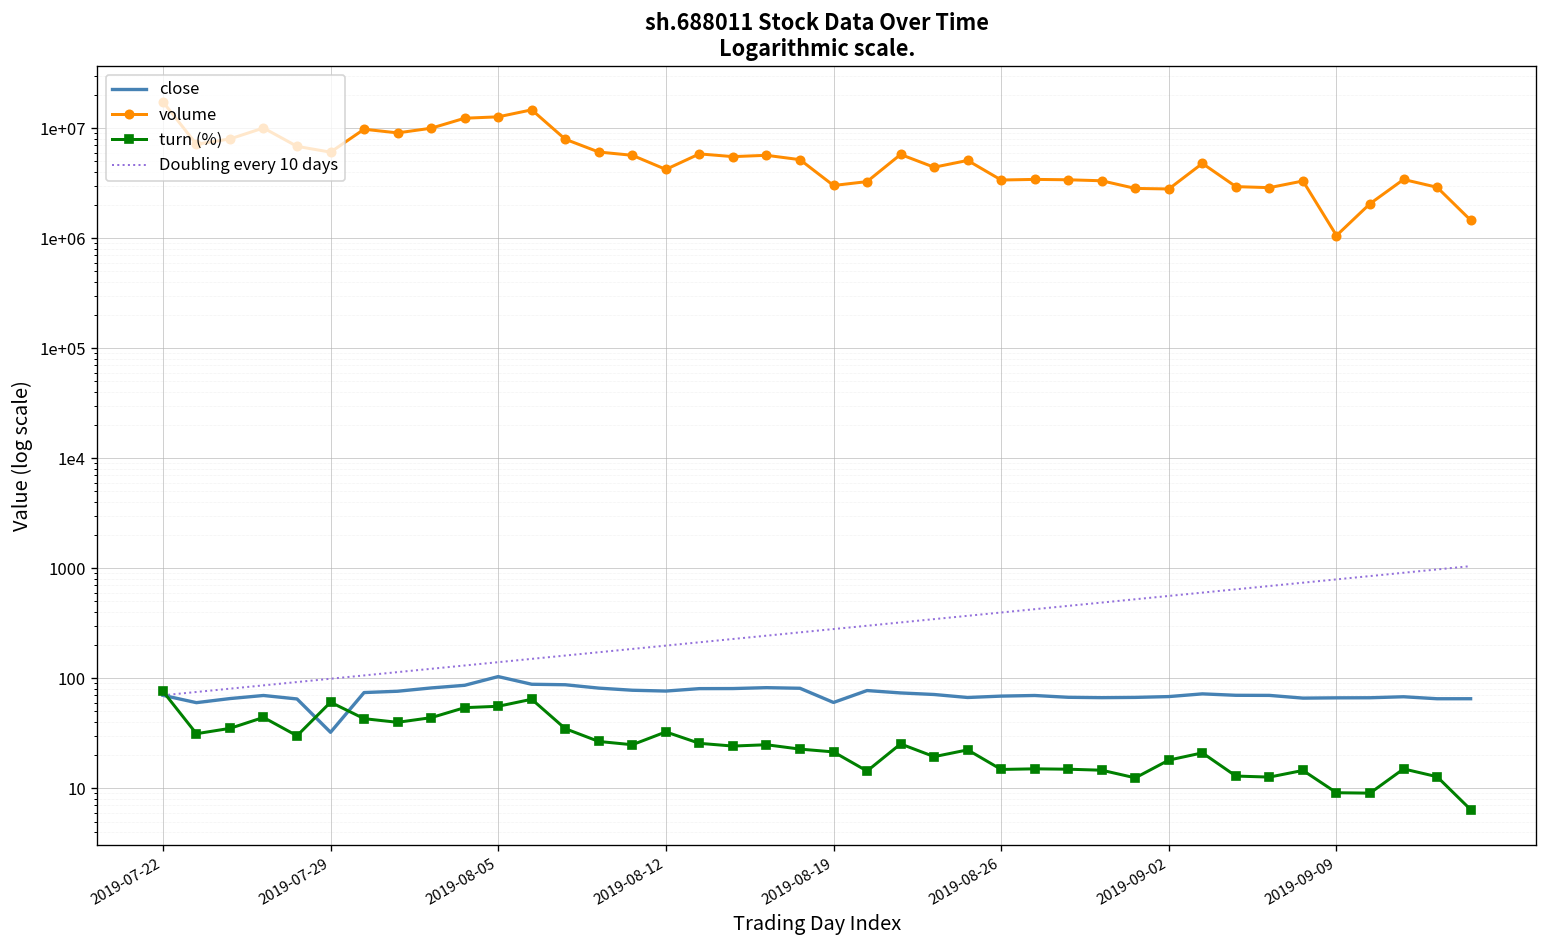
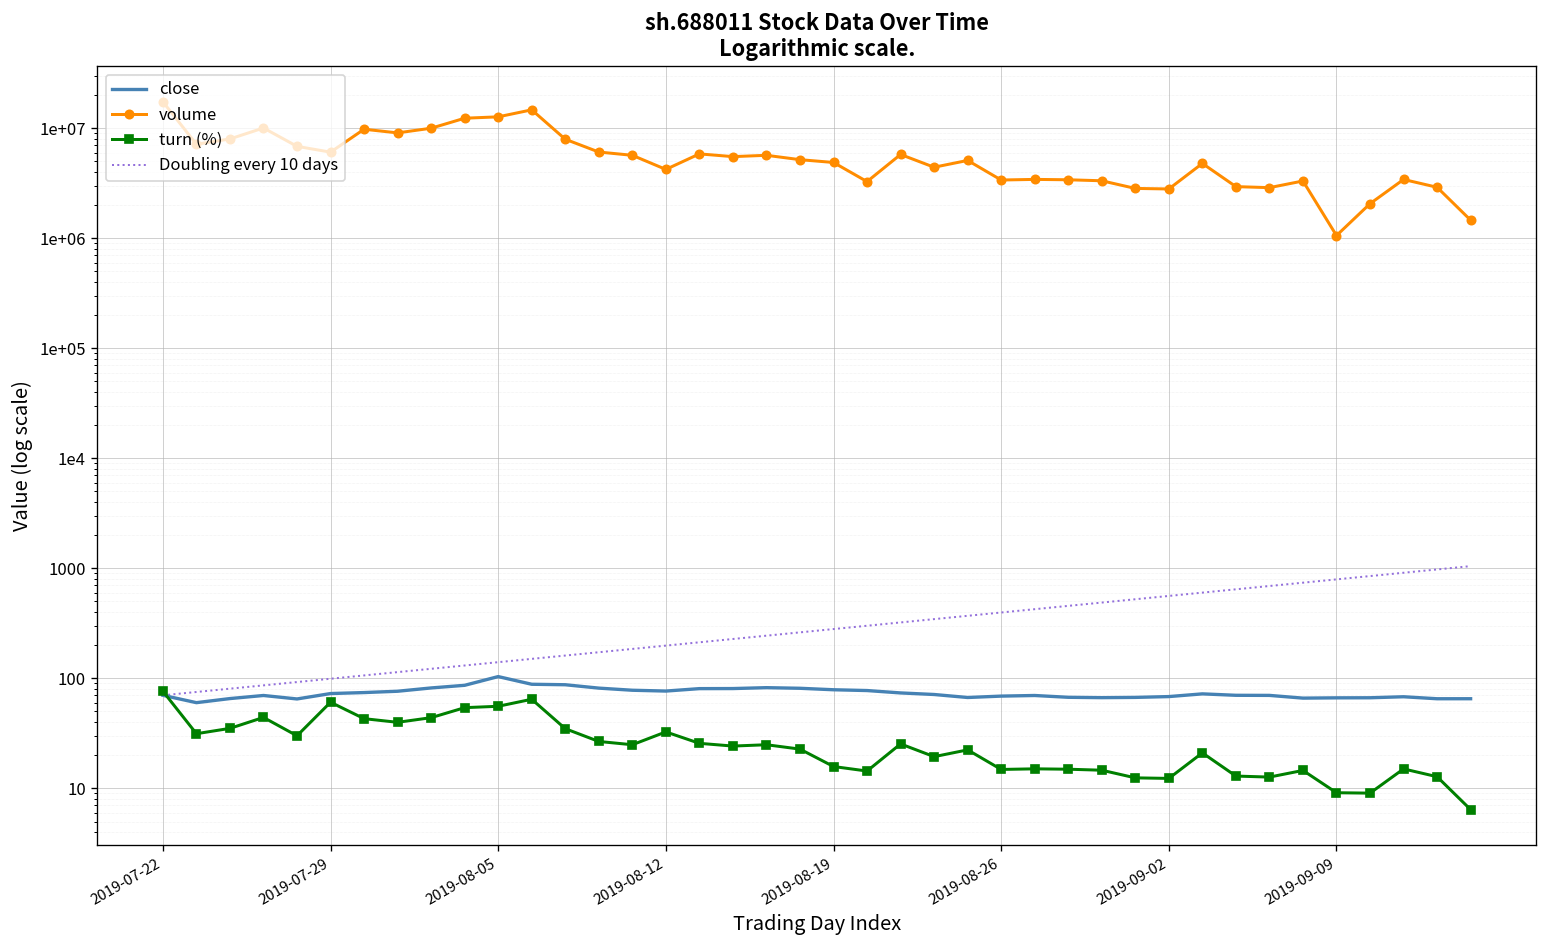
  {
    "close": {
-     "2019-07-29": 32,
+     "2019-07-29": 70,
      "2019-08-05": 100,
      "2019-08-12": 80,
-     "2019-08-19": 60,
+     "2019-08-19": 80,
      "2019-08-26": 70,
      "2019-09-02": 70,
      "2019-09-09": 70
    },
    "volume": {
      "2019-08-05": 13000000,
      "2019-08-12": 4000000,
-     "2019-08-19": 3000000,
+     "2019-08-19": 5000000,
      "2019-08-26": 3400000,
      "2019-09-02": 2800000,
      "2019-09-09": 1100000
    },
    "turn (%)": {
      "2019-07-22": 80,
      "2019-07-29": 60,
      "2019-08-05": 60,
      "2019-08-12": 33,
-     "2019-08-19": 21,
+     "2019-08-19": 16,
      "2019-08-26": 15,
-     "2019-09-02": 18,
+     "2019-09-02": 12,
      "2019-09-09": 9
    },
    "Doubling every 10 days": {
      "2019-07-29": 100,
      "2019-08-05": 140,
      "2019-08-12": 200,
      "2019-08-19": 280,
      "2019-08-26": 400,
      "2019-09-02": 600,
      "2019-09-09": 800
    }
  }
